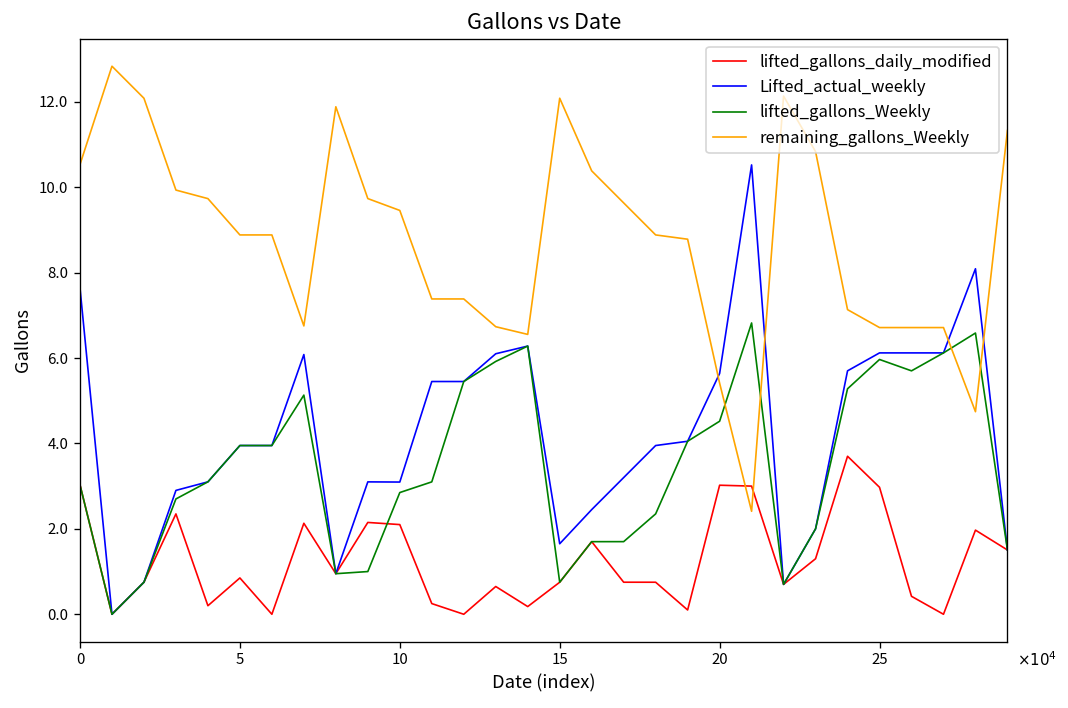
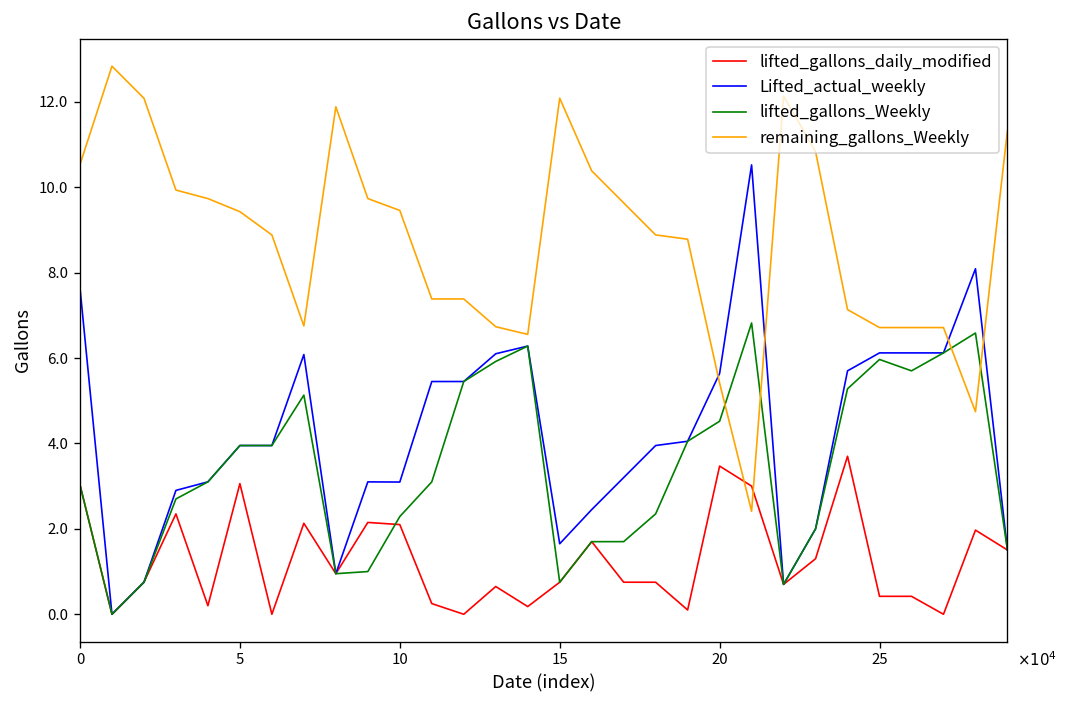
  {
    "lifted_gallons_daily_modified": {
-     "5": 0.9,
+     "5": 3.1,
      "10": 2.1,
-     "20": 3.0,
-     "25": 3.0
+     "20": 3.5,
+     "25": 0.4
    },
    "Lifted_actual_weekly": {
      "0": 7.6,
      "10": 3.1,
      "15": 1.7,
      "20": 5.6,
      "25": 6.1
    },
    "lifted_gallons_Weekly": {
-     "10": 2.9,
+     "10": 2.3,
      "20": 4.5,
      "25": 6.0
    },
    "remaining_gallons_Weekly": {
      "0": 10.5,
-     "5": 8.9,
+     "5": 9.4,
      "10": 9.5,
      "15": 12.1,
      "20": 5.4,
      "25": 6.7
    }
  }
